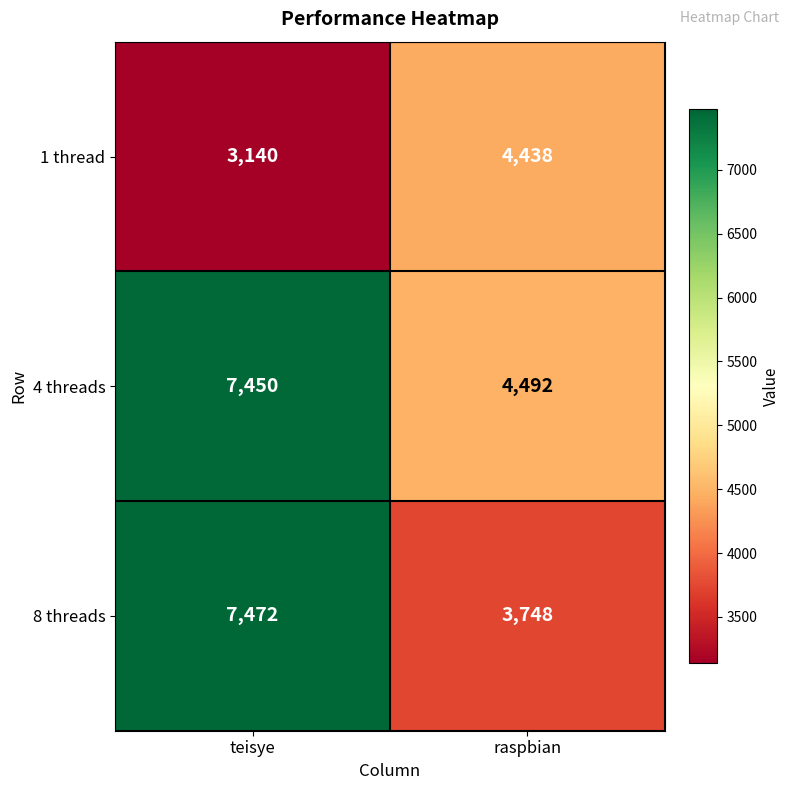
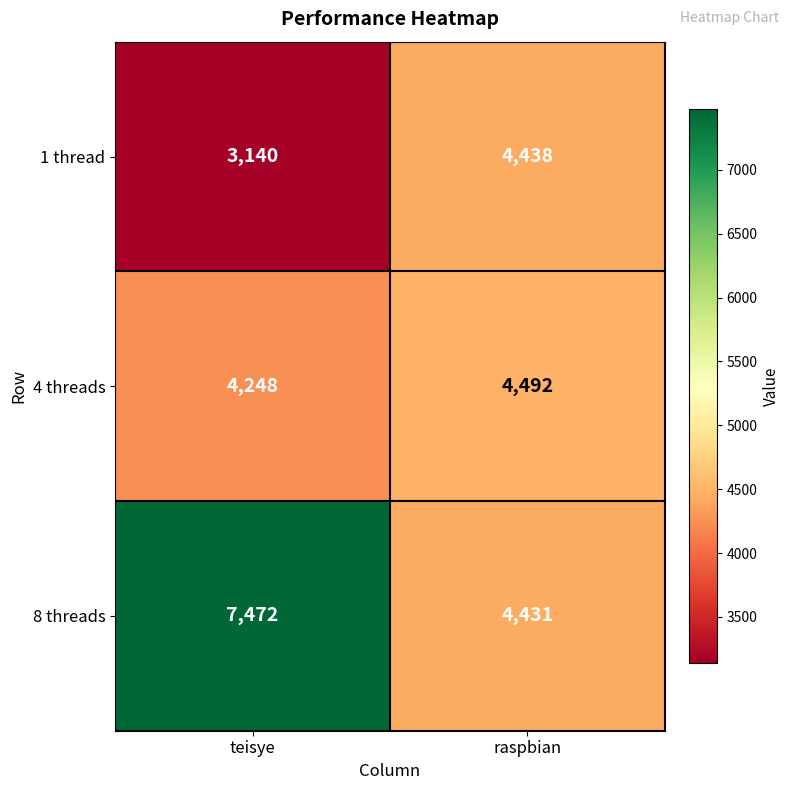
  {
    "1 thread": {
      "teisye": "3,140",
      "raspbian": "4,438"
    },
    "4 threads": {
-     "teisye": "7,450",
+     "teisye": "4,248",
      "raspbian": "4,492"
    },
    "8 threads": {
      "teisye": "7,472",
-     "raspbian": "3,748"
+     "raspbian": "4,431"
    }
  }
